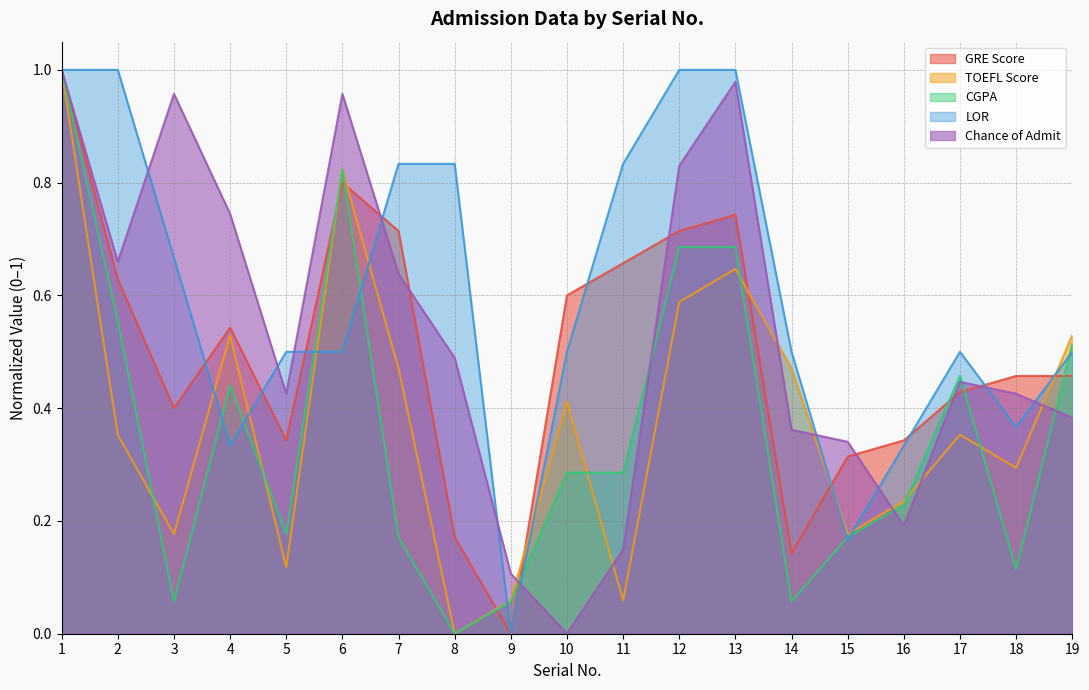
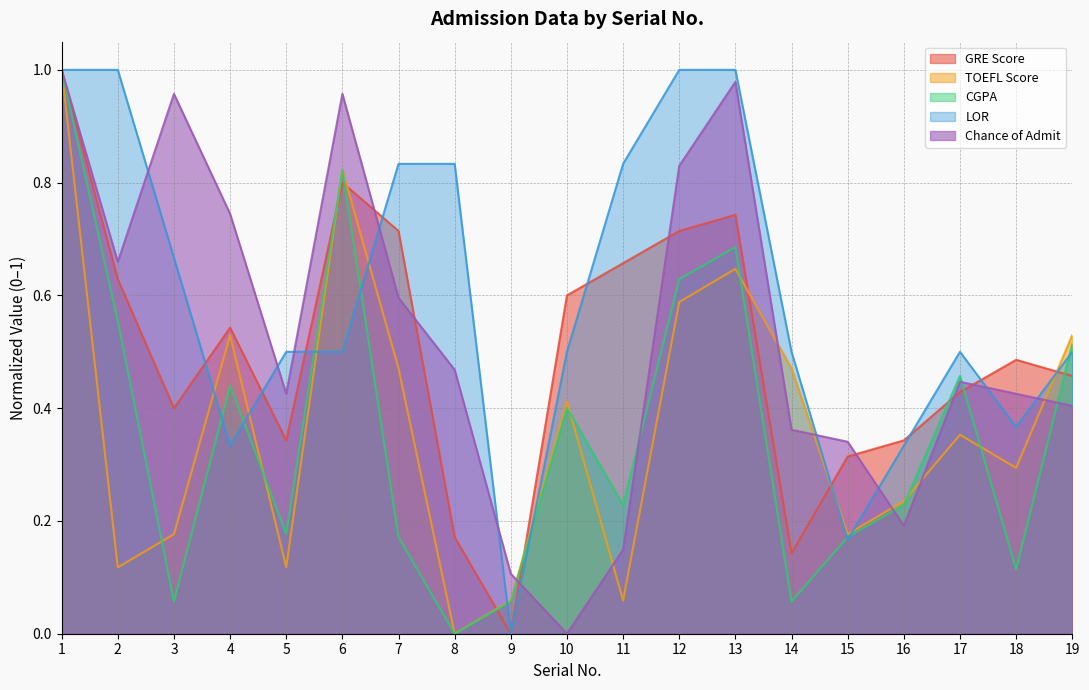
  {
    "GRE Score": {
      "2": 0.63,
      "3": 0.40,
      "4": 0.54,
      "5": 0.34,
      "6": 0.80,
      "7": 0.71,
      "8": 0.17,
      "10": 0.60,
      "11": 0.66,
      "12": 0.71,
      "13": 0.74,
      "14": 0.14,
      "15": 0.31,
      "16": 0.34,
      "17": 0.43,
-     "18": 0.46,
+     "18": 0.49,
      "19": 0.46
    },
    "TOEFL Score": {
-     "2": 0.35,
+     "2": 0.12,
      "3": 0.18,
      "4": 0.53,
      "5": 0.12,
      "7": 0.47,
      "10": 0.41,
      "11": 0.06,
      "12": 0.59,
      "13": 0.65,
      "14": 0.47,
      "15": 0.18,
      "16": 0.24,
      "17": 0.35,
      "18": 0.29,
      "19": 0.53
    },
    "CGPA": {
      "2": 0.55,
      "3": 0.06,
      "4": 0.44,
      "5": 0.18,
      "7": 0.17,
-     "10": 0.29,
-     "11": 0.29,
-     "12": 0.69,
+     "10": 0.40,
+     "11": 0.23,
+     "12": 0.63,
      "13": 0.69,
      "14": 0.06,
      "15": 0.17,
      "16": 0.23,
      "17": 0.46,
      "18": 0.11,
      "19": 0.51
    },
    "LOR": {
      "2": 1.00,
      "3": 0.67,
      "4": 0.33,
      "5": 0.50,
      "6": 0.50,
      "7": 0.83,
      "8": 0.83,
      "10": 0.50,
      "11": 0.83,
      "12": 1.00,
      "13": 1.00,
      "14": 0.50,
      "15": 0.17,
      "16": 0.33,
      "17": 0.50,
      "18": 0.37,
      "19": 0.50
    },
    "Chance of Admit": {
      "2": 0.66,
      "3": 0.96,
      "4": 0.74,
      "5": 0.43,
      "6": 0.96,
-     "7": 0.64,
-     "8": 0.49,
+     "7": 0.60,
+     "8": 0.47,
      "9": 0.11,
      "10": 0.00,
      "11": 0.15,
      "12": 0.83,
      "13": 0.98,
      "14": 0.36,
      "15": 0.34,
      "16": 0.19,
      "17": 0.45,
      "18": 0.43,
-     "19": 0.38
+     "19": 0.40
    }
  }
